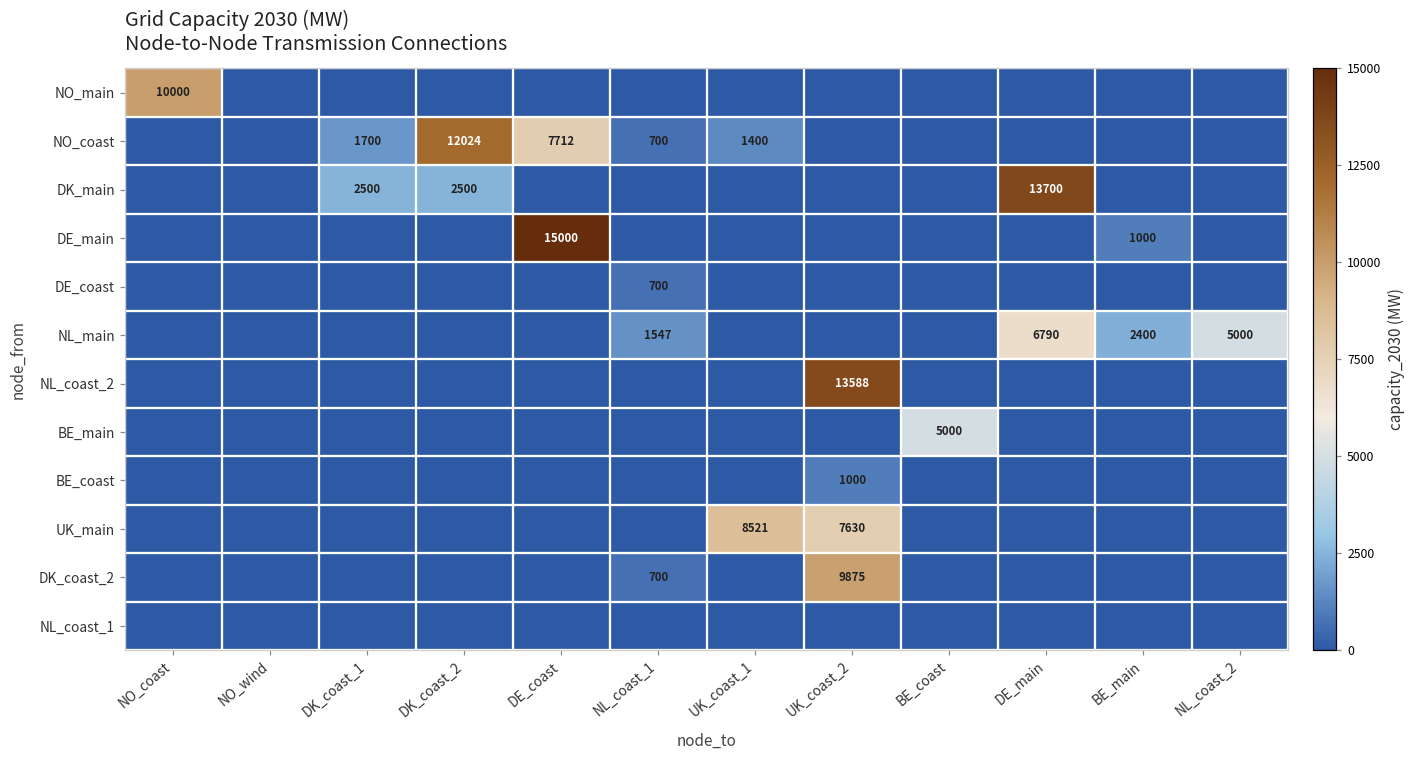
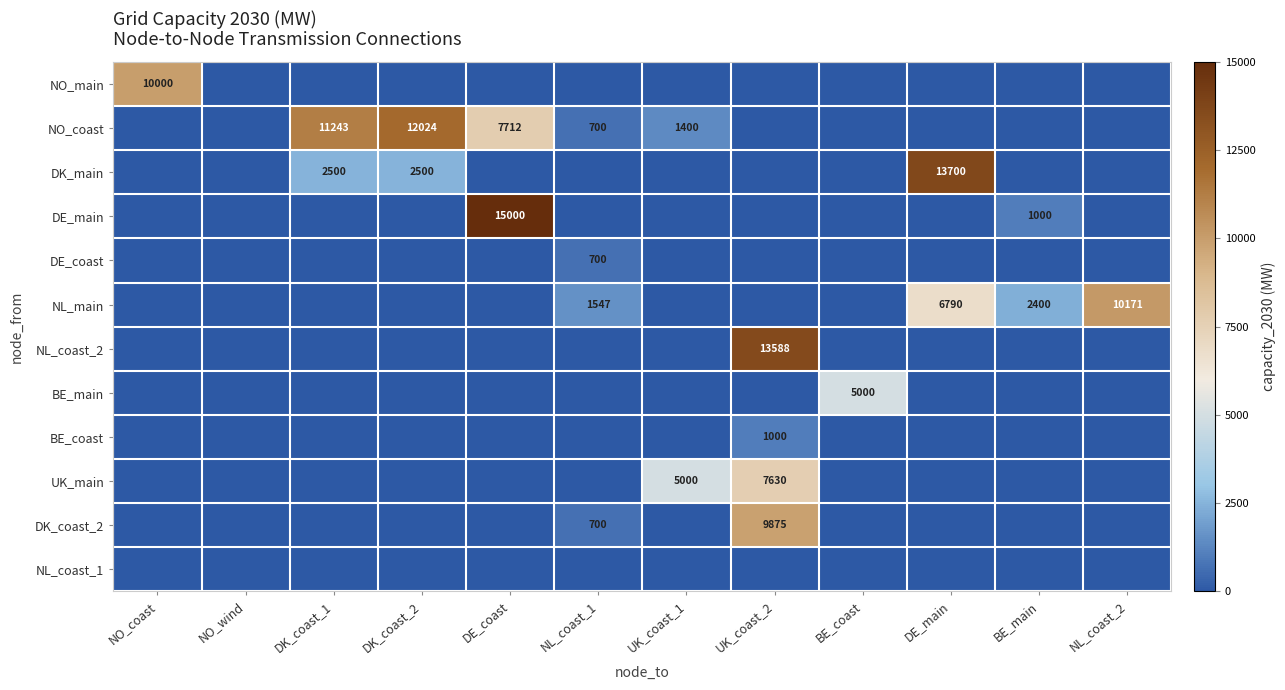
  {
    "NO_main": {
      "NO_coast": 10000
    },
    "NO_coast": {
-     "DK_coast_1": 1700,
+     "DK_coast_1": 11243,
      "DK_coast_2": 12024,
      "DE_coast": 7712,
      "NL_coast_1": 700,
      "UK_coast_1": 1400
    },
    "DK_main": {
      "DK_coast_1": 2500,
      "DK_coast_2": 2500,
      "DE_main": 13700
    },
    "DE_main": {
      "DE_coast": 15000,
      "BE_main": 1000
    },
    "DE_coast": {
      "NL_coast_1": 700
    },
    "NL_main": {
      "NL_coast_1": 1547,
      "DE_main": 6790,
      "BE_main": 2400,
-     "NL_coast_2": 5000
+     "NL_coast_2": 10171
    },
    "NL_coast_2": {
      "UK_coast_2": 13588
    },
    "BE_main": {
      "BE_coast": 5000
    },
    "BE_coast": {
      "UK_coast_2": 1000
    },
    "UK_main": {
-     "UK_coast_1": 8521,
+     "UK_coast_1": 5000,
      "UK_coast_2": 7630
    },
    "DK_coast_2": {
      "NL_coast_1": 700,
      "UK_coast_2": 9875
    }
  }
